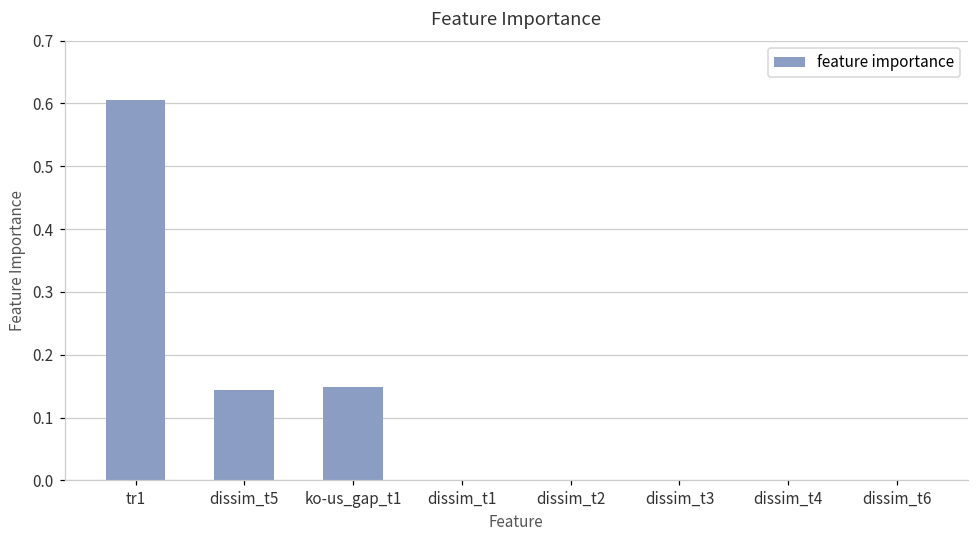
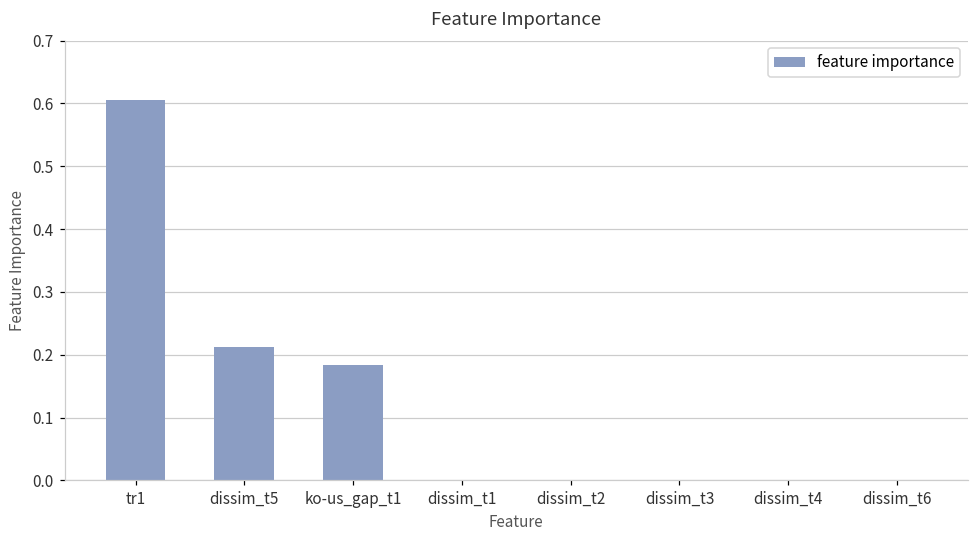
  {
    "tr1": 0.60,
-   "dissim_t5": 0.14,
-   "ko-us_gap_t1": 0.15,
+   "dissim_t5": 0.21,
+   "ko-us_gap_t1": 0.18,
    "dissim_t1": 0.00,
    "dissim_t2": 0.00,
    "dissim_t3": 0.00,
    "dissim_t4": 0.00,
    "dissim_t6": 0.00
  }
